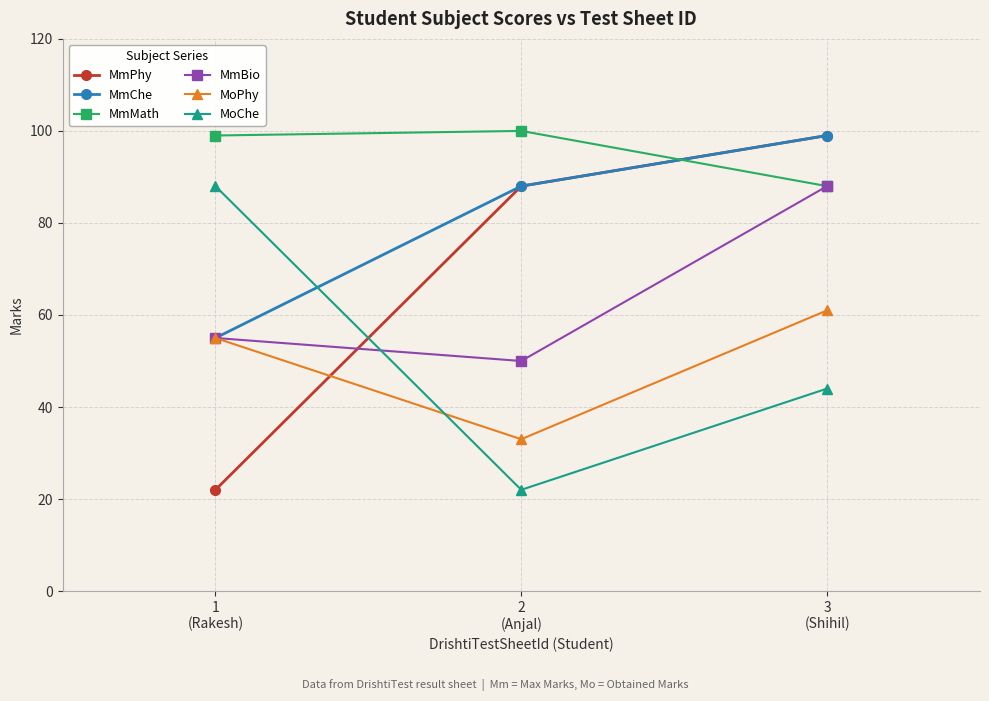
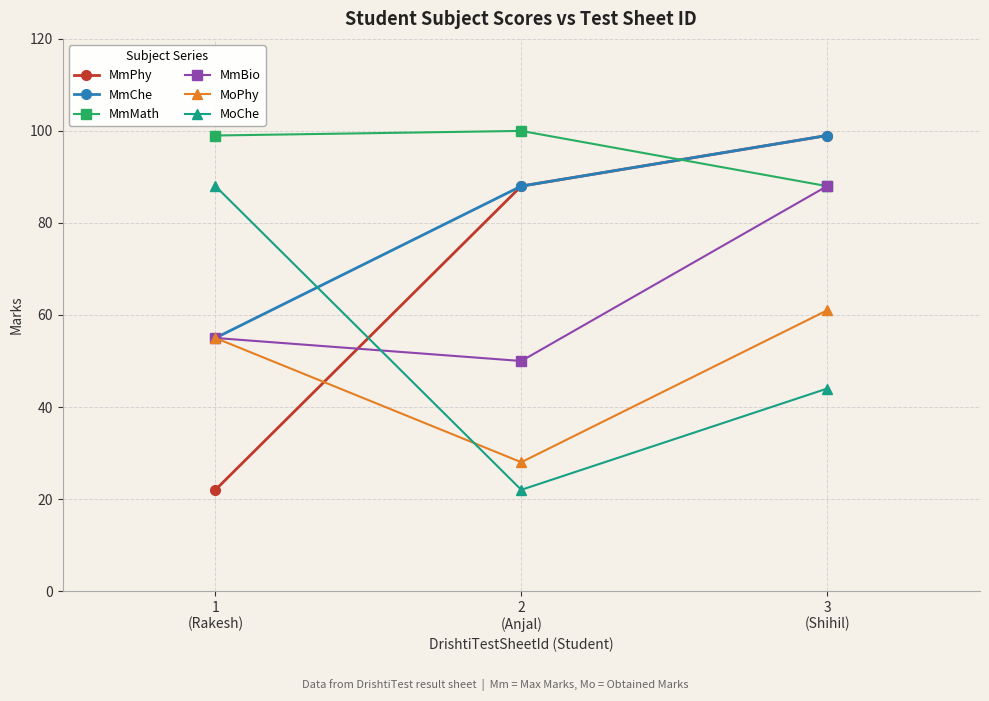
  {
    "MmPhy": {
      "1 (Rakesh)": 22
    },
    "MmBio": {
      "2 (Anjal)": 50
    },
    "MoPhy": {
-     "2 (Anjal)": 33,
+     "2 (Anjal)": 28,
      "3 (Shihil)": 61
    }
  }
